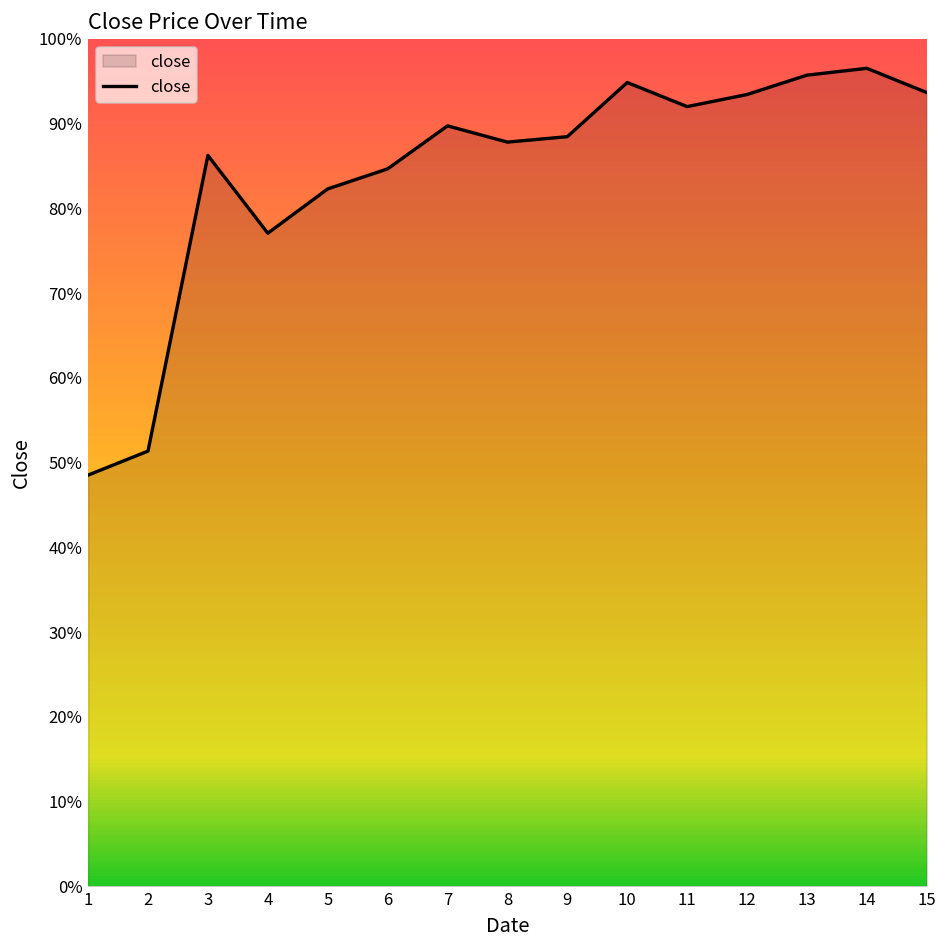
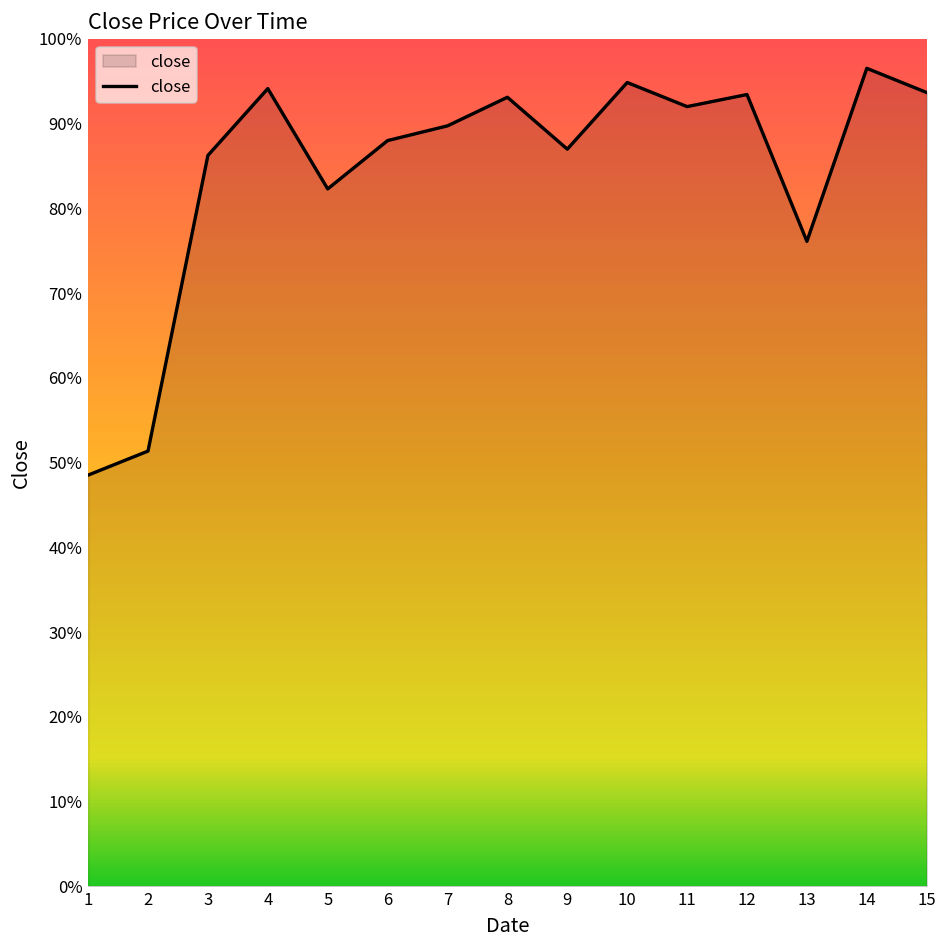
  {
    "1": "49%",
    "2": "51%",
    "3": "86%",
-   "4": "77%",
+   "4": "94%",
    "5": "82%",
-   "6": "85%",
+   "6": "88%",
    "7": "90%",
-   "8": "88%",
-   "9": "88%",
+   "8": "93%",
+   "9": "87%",
    "10": "95%",
    "11": "92%",
    "12": "93%",
-   "13": "96%",
+   "13": "76%",
    "14": "97%",
    "15": "94%"
  }
